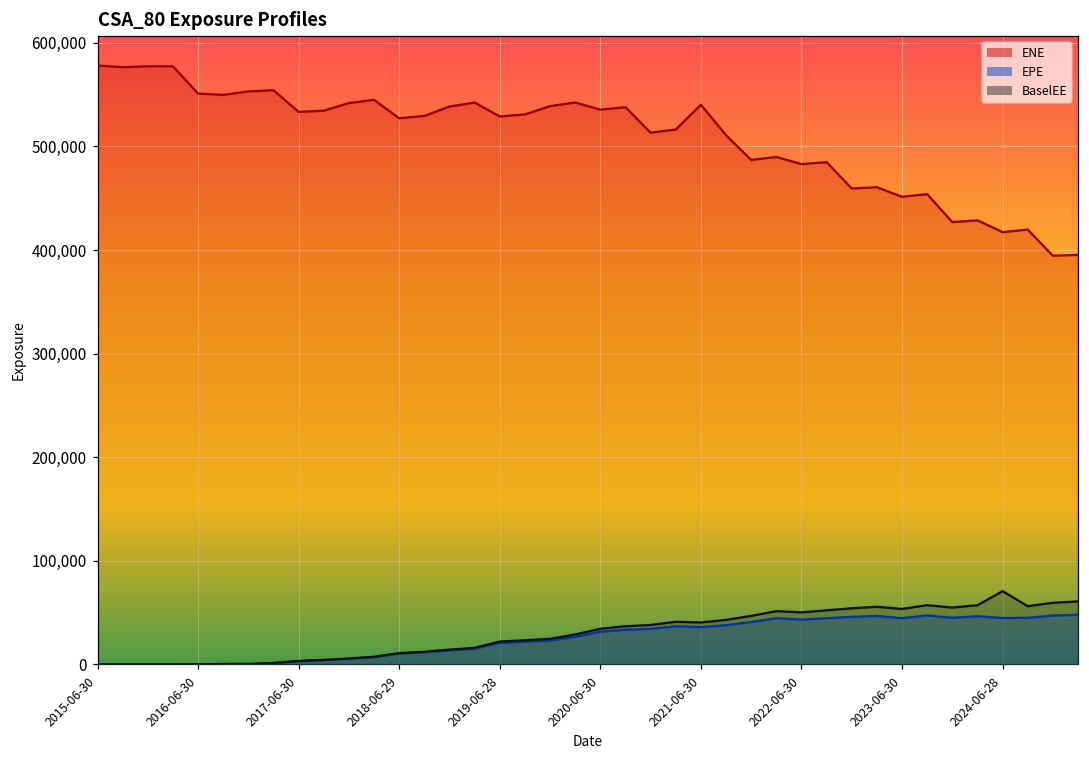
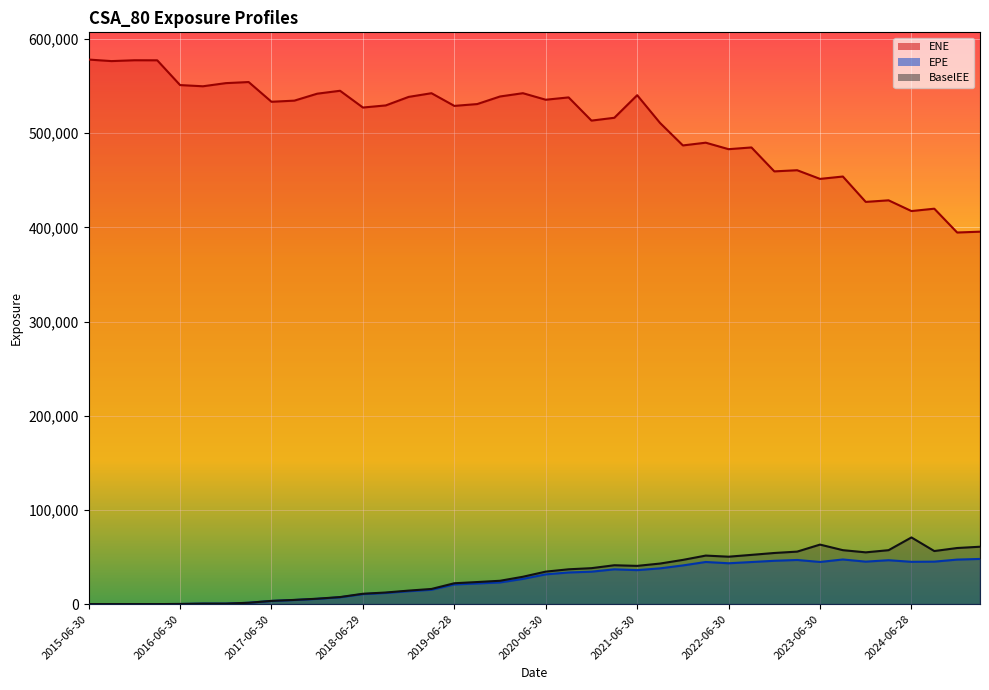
  {
    "ENE": {
      "2015-06-30": "580,000",
      "2016-06-30": "550,000",
      "2017-06-30": "530,000",
      "2018-06-29": "530,000",
      "2019-06-28": "530,000",
      "2020-06-30": "540,000",
      "2021-06-30": "540,000",
      "2022-06-30": "480,000",
      "2023-06-30": "450,000",
      "2024-06-28": "420,000"
    },
    "EPE": {
      "2020-06-30": "30,000",
      "2021-06-30": "40,000",
      "2022-06-30": "40,000",
      "2023-06-30": "40,000",
      "2024-06-28": "40,000"
    },
    "BaselEE": {
      "2020-06-30": "30,000",
      "2021-06-30": "40,000",
      "2022-06-30": "50,000",
-     "2023-06-30": "50,000",
+     "2023-06-30": "60,000",
      "2024-06-28": "70,000"
    }
  }
